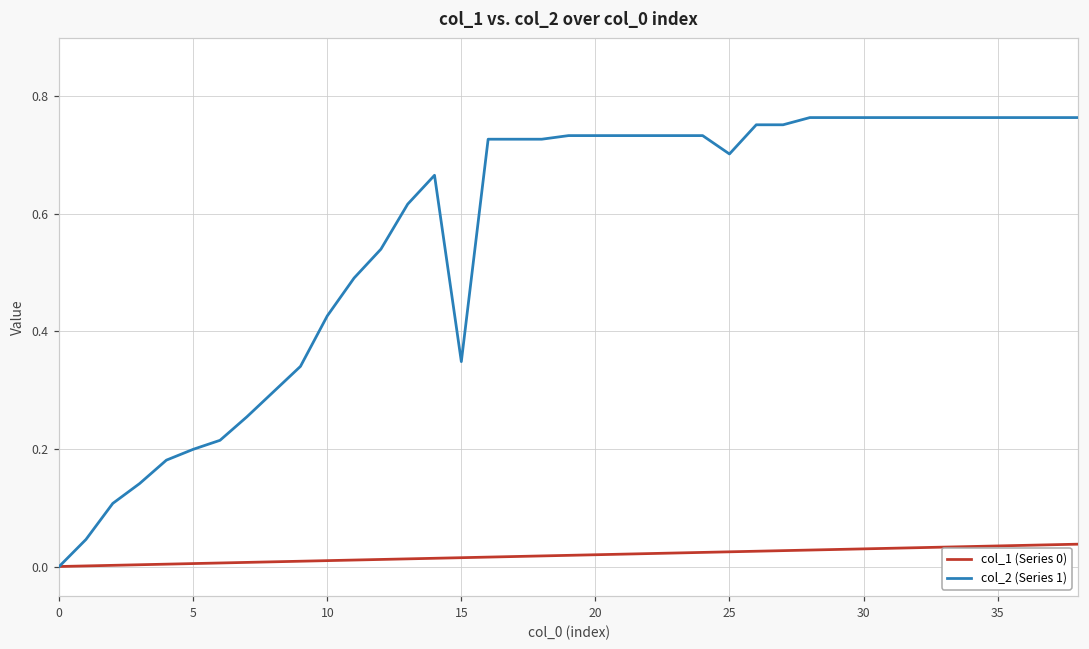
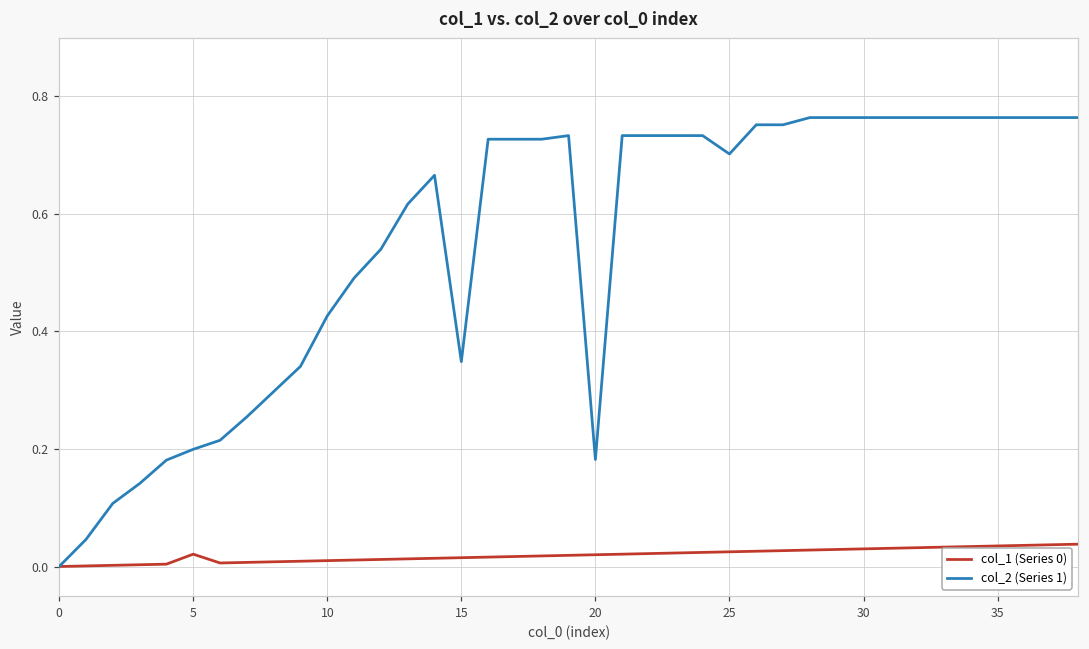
  {
    "col_1 (Series 0)": {
-     "5": 0.01,
+     "5": 0.02,
      "10": 0.01,
      "15": 0.02,
      "20": 0.02,
      "25": 0.03,
      "30": 0.03,
      "35": 0.04
    },
    "col_2 (Series 1)": {
      "5": 0.20,
      "10": 0.43,
      "15": 0.35,
-     "20": 0.73,
+     "20": 0.18,
      "25": 0.70,
      "30": 0.76,
      "35": 0.76
    }
  }
